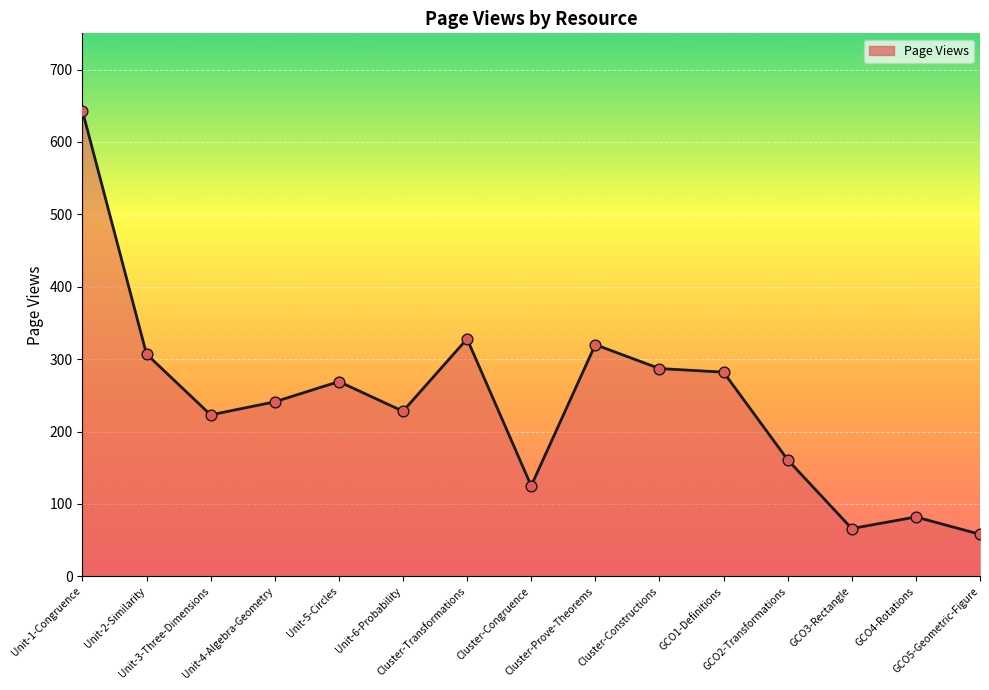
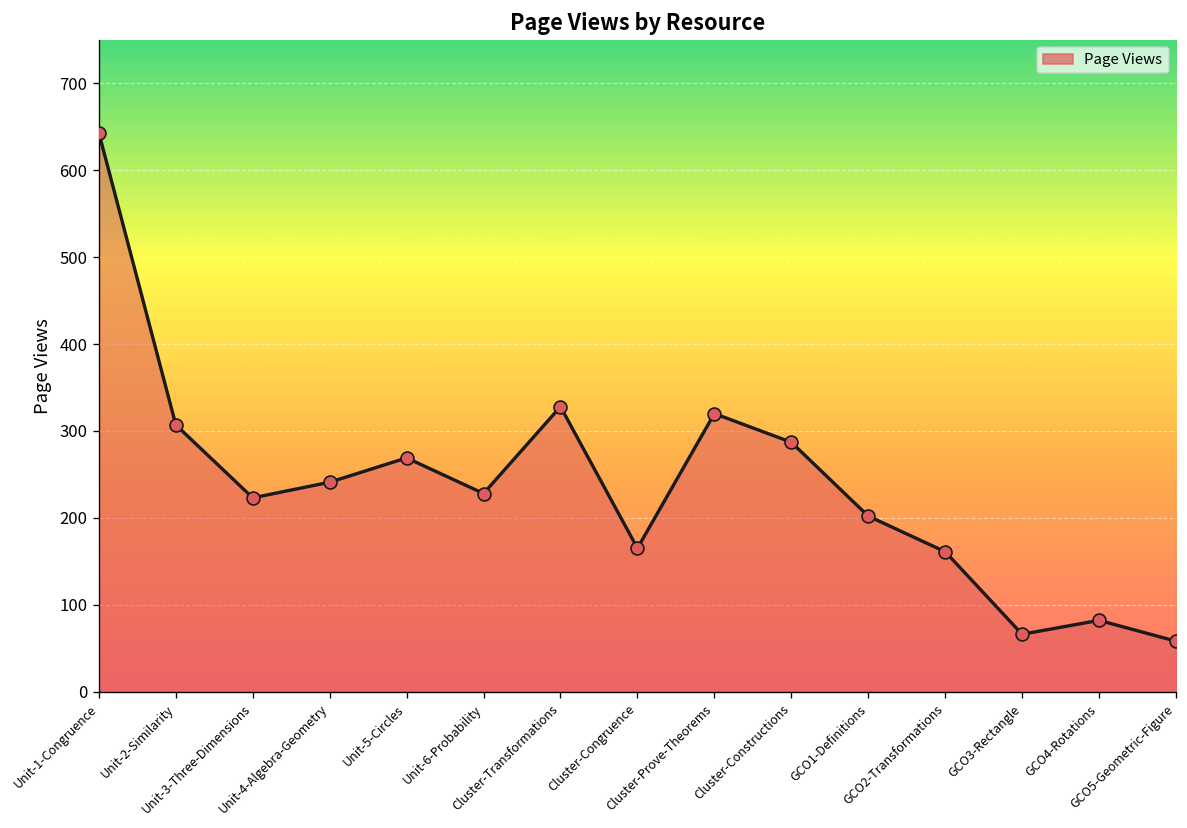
  {
    "Unit-1-Congruence": 640,
    "Unit-2-Similarity": 310,
    "Unit-3-Three-Dimensions": 220,
    "Unit-4-Algebra-Geometry": 240,
    "Unit-5-Circles": 270,
    "Unit-6-Probability": 230,
    "Cluster-Transformations": 330,
-   "Cluster-Congruence": 130,
+   "Cluster-Congruence": 170,
    "Cluster-Prove-Theorems": 320,
    "Cluster-Constructions": 290,
-   "GCO1-Definitions": 280,
+   "GCO1-Definitions": 200,
    "GCO2-Transformations": 160,
    "GCO3-Rectangle": 70,
    "GCO4-Rotations": 80,
    "GCO5-Geometric-Figure": 60
  }
